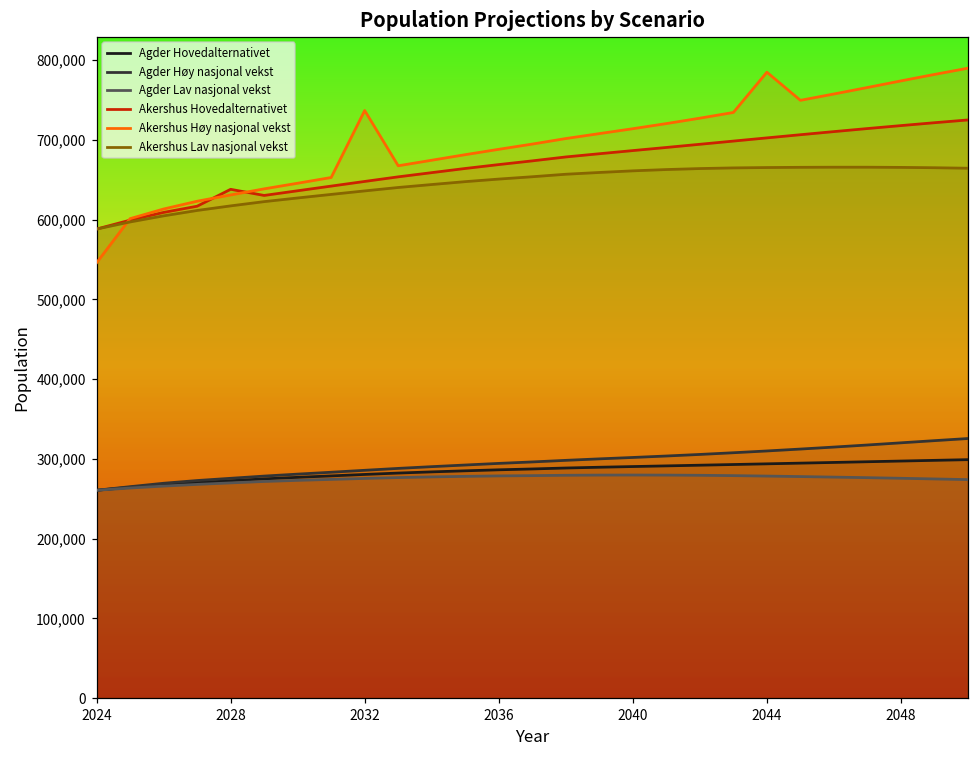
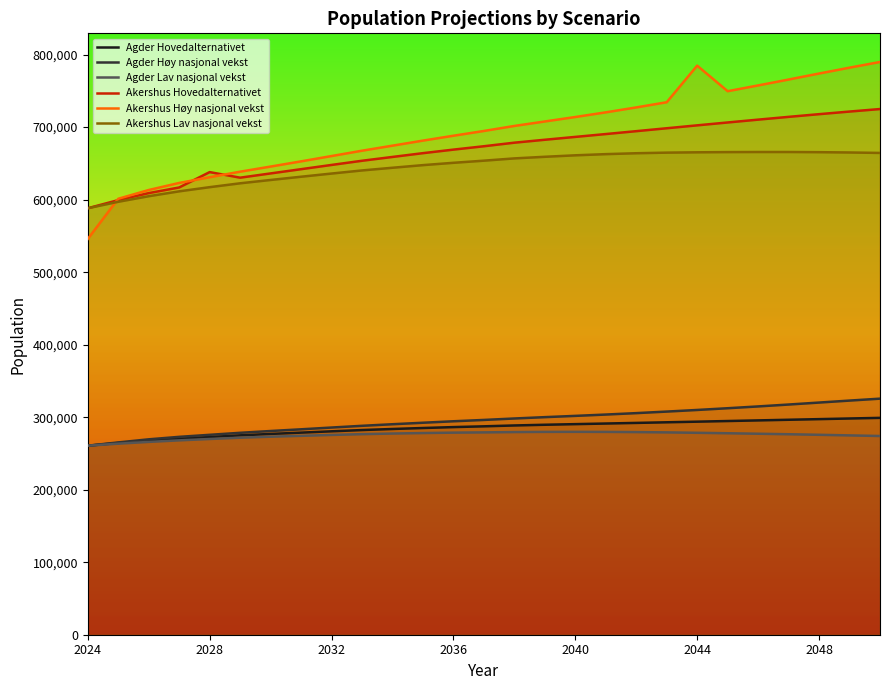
  {
    "Akershus Hovedalternativet": {
      "2028": "640,000",
      "2032": "650,000",
      "2036": "670,000",
      "2040": "690,000",
      "2044": "700,000",
      "2048": "720,000"
    },
    "Akershus Høy nasjonal vekst": {
      "2024": "550,000",
      "2028": "630,000",
-     "2032": "740,000",
+     "2032": "660,000",
      "2036": "690,000",
      "2040": "710,000",
      "2044": "780,000",
      "2048": "770,000"
    },
    "Akershus Lav nasjonal vekst": {
      "2028": "620,000",
      "2032": "640,000",
      "2036": "650,000",
      "2040": "660,000",
      "2044": "670,000",
      "2048": "670,000"
    }
  }
